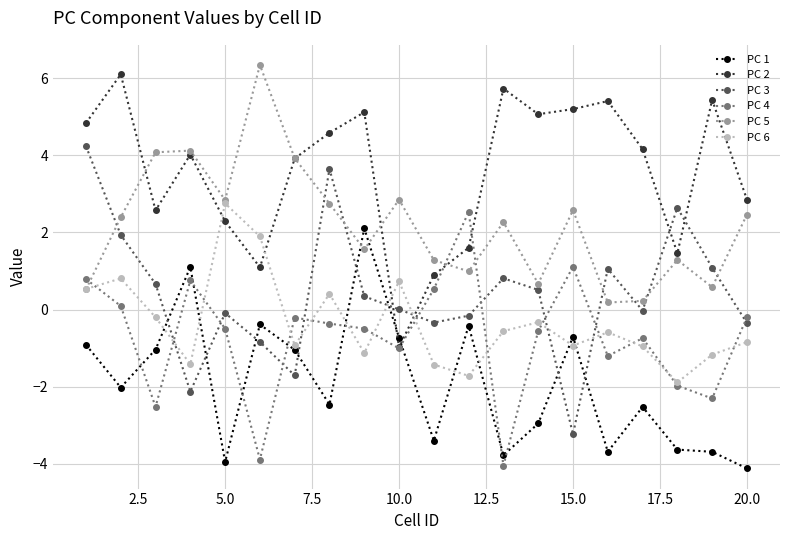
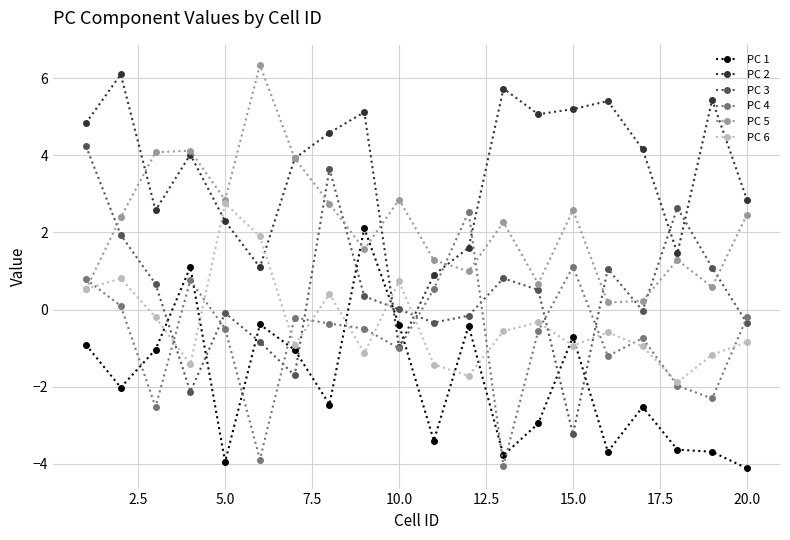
  {
    "PC 1": {
      "5.0": -3.9,
-     "10.0": -0.7,
+     "10.0": -0.4,
      "15.0": -0.7,
      "20.0": -4.1
    }
  }
